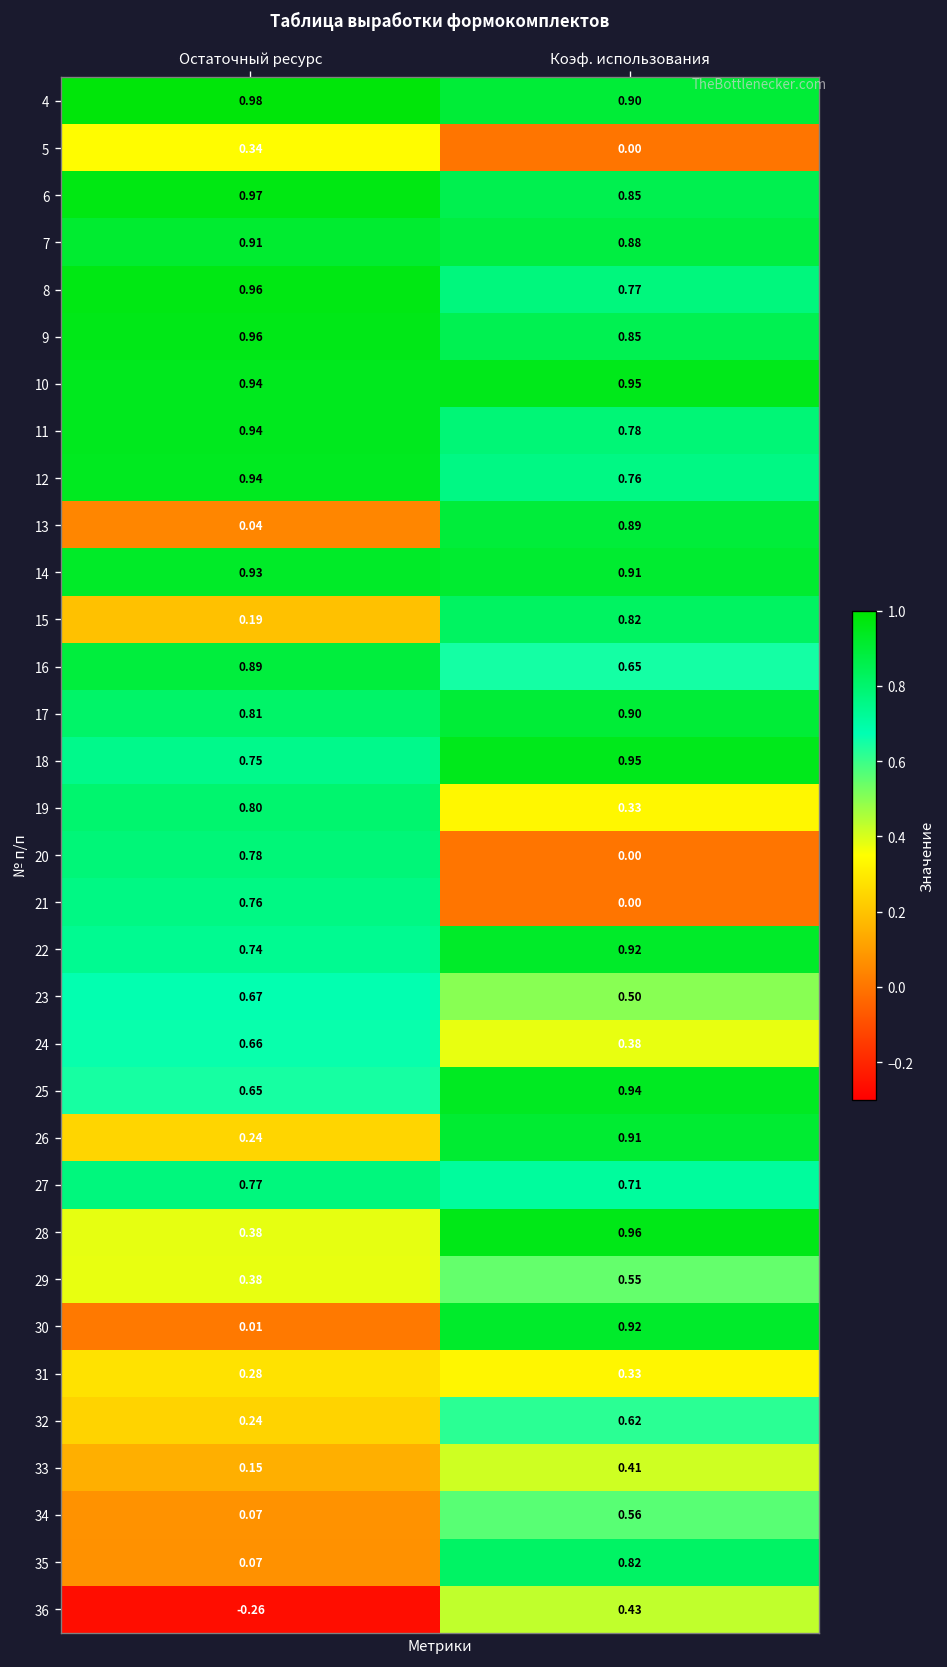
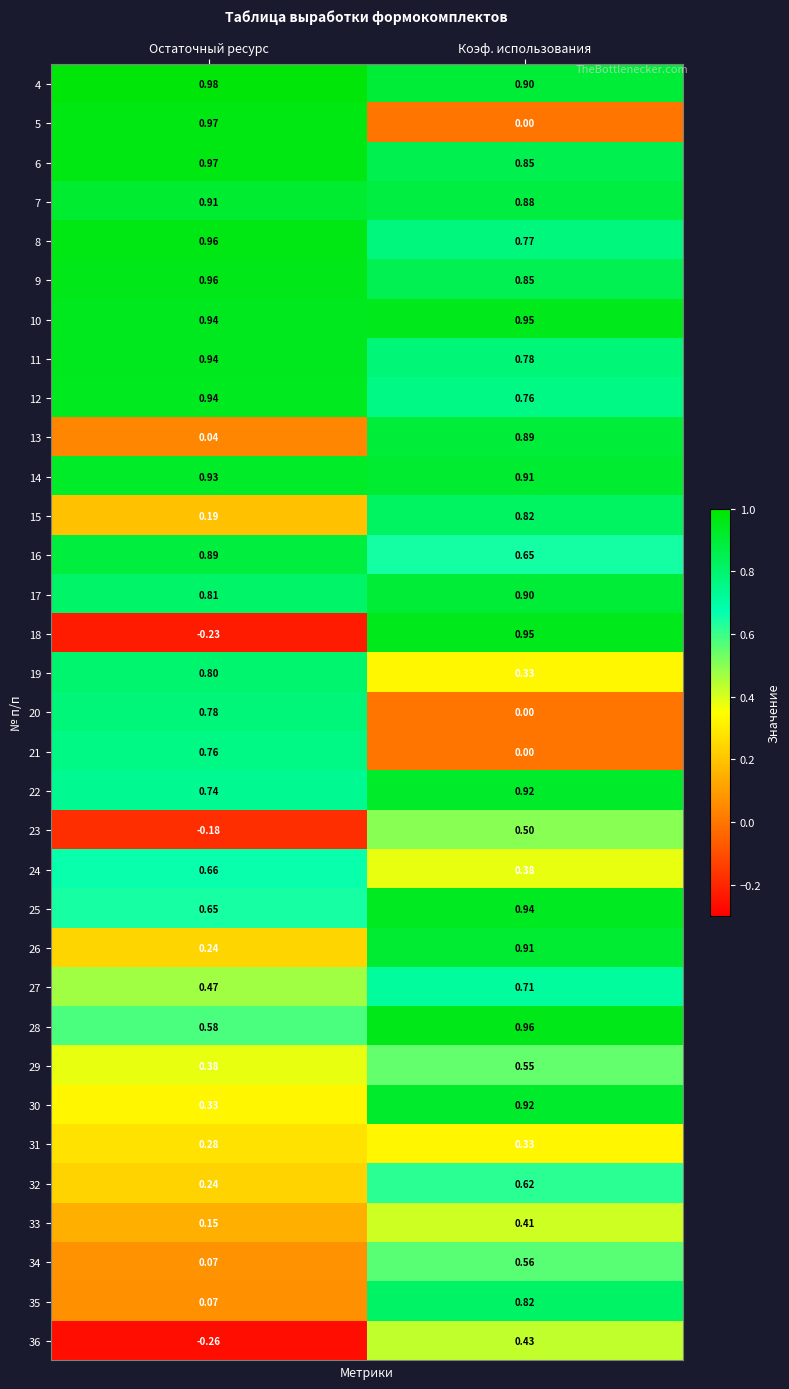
  {
    "4": {
      "Остаточный ресурс": 0.98
    },
    "5": {
-     "Остаточный ресурс": 0.34,
+     "Остаточный ресурс": 0.97,
      "Коэф. использования": 0.00
    },
    "6": {
      "Остаточный ресурс": 0.97,
      "Коэф. использования": 0.85
    },
    "7": {
      "Остаточный ресурс": 0.91,
      "Коэф. использования": 0.88
    },
    "8": {
      "Остаточный ресурс": 0.96,
      "Коэф. использования": 0.77
    },
    "9": {
      "Остаточный ресурс": 0.96,
      "Коэф. использования": 0.85
    },
    "10": {
      "Остаточный ресурс": 0.94,
      "Коэф. использования": 0.95
    },
    "11": {
      "Остаточный ресурс": 0.94,
      "Коэф. использования": 0.78
    },
    "12": {
      "Остаточный ресурс": 0.94,
      "Коэф. использования": 0.76
    },
    "13": {
      "Остаточный ресурс": 0.04,
      "Коэф. использования": 0.89
    },
    "14": {
      "Остаточный ресурс": 0.93,
      "Коэф. использования": 0.91
    },
    "15": {
      "Остаточный ресурс": 0.19,
      "Коэф. использования": 0.82
    },
    "16": {
      "Остаточный ресурс": 0.89,
      "Коэф. использования": 0.65
    },
    "17": {
      "Остаточный ресурс": 0.81,
      "Коэф. использования": 0.90
    },
    "18": {
-     "Остаточный ресурс": 0.75,
+     "Остаточный ресурс": -0.23,
      "Коэф. использования": 0.95
    },
    "19": {
      "Остаточный ресурс": 0.80,
      "Коэф. использования": 0.33
    },
    "20": {
      "Остаточный ресурс": 0.78,
      "Коэф. использования": 0.00
    },
    "21": {
      "Остаточный ресурс": 0.76,
      "Коэф. использования": 0.00
    },
    "22": {
      "Остаточный ресурс": 0.74,
      "Коэф. использования": 0.92
    },
    "23": {
-     "Остаточный ресурс": 0.67,
+     "Остаточный ресурс": -0.18,
      "Коэф. использования": 0.50
    },
    "24": {
      "Остаточный ресурс": 0.66,
      "Коэф. использования": 0.38
    },
    "25": {
      "Остаточный ресурс": 0.65,
      "Коэф. использования": 0.94
    },
    "26": {
      "Остаточный ресурс": 0.24,
      "Коэф. использования": 0.91
    },
    "27": {
-     "Остаточный ресурс": 0.77,
+     "Остаточный ресурс": 0.47,
      "Коэф. использования": 0.71
    },
    "28": {
-     "Остаточный ресурс": 0.38,
+     "Остаточный ресурс": 0.58,
      "Коэф. использования": 0.96
    },
    "29": {
      "Остаточный ресурс": 0.38,
      "Коэф. использования": 0.55
    },
    "30": {
-     "Остаточный ресурс": 0.01,
+     "Остаточный ресурс": 0.33,
      "Коэф. использования": 0.92
    },
    "31": {
      "Остаточный ресурс": 0.28,
      "Коэф. использования": 0.33
    },
    "32": {
      "Остаточный ресурс": 0.24,
      "Коэф. использования": 0.62
    },
    "33": {
      "Остаточный ресурс": 0.15,
      "Коэф. использования": 0.41
    },
    "34": {
      "Остаточный ресурс": 0.07,
      "Коэф. использования": 0.56
    },
    "35": {
      "Остаточный ресурс": 0.07,
      "Коэф. использования": 0.82
    },
    "36": {
      "Остаточный ресурс": -0.26,
      "Коэф. использования": 0.43
    }
  }
